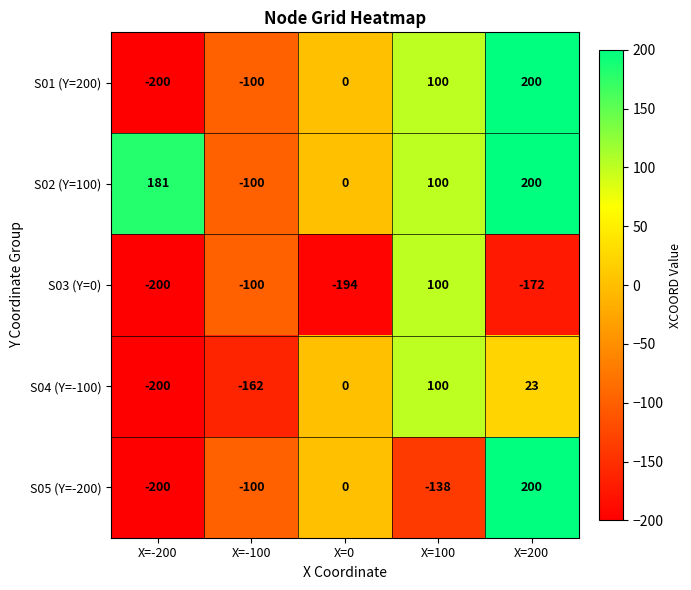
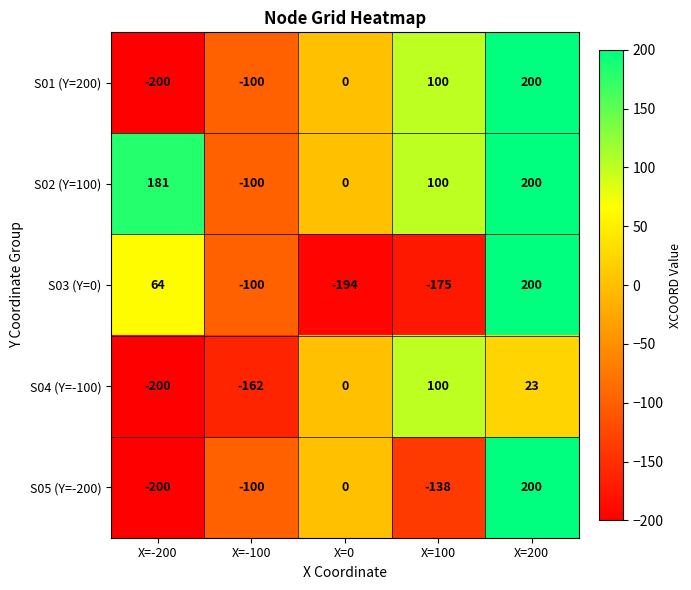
  {
    "S01 (Y=200)": {
      "X=-200": -200,
      "X=-100": -100,
      "X=0": 0,
      "X=100": 100,
      "X=200": 200
    },
    "S02 (Y=100)": {
      "X=-200": 181,
      "X=-100": -100,
      "X=0": 0,
      "X=100": 100,
      "X=200": 200
    },
    "S03 (Y=0)": {
-     "X=-200": -200,
+     "X=-200": 64,
      "X=-100": -100,
      "X=0": -194,
-     "X=100": 100,
-     "X=200": -172
+     "X=100": -175,
+     "X=200": 200
    },
    "S04 (Y=-100)": {
      "X=-200": -200,
      "X=-100": -162,
      "X=0": 0,
      "X=100": 100,
      "X=200": 23
    },
    "S05 (Y=-200)": {
      "X=-200": -200,
      "X=-100": -100,
      "X=0": 0,
      "X=100": -138,
      "X=200": 200
    }
  }
